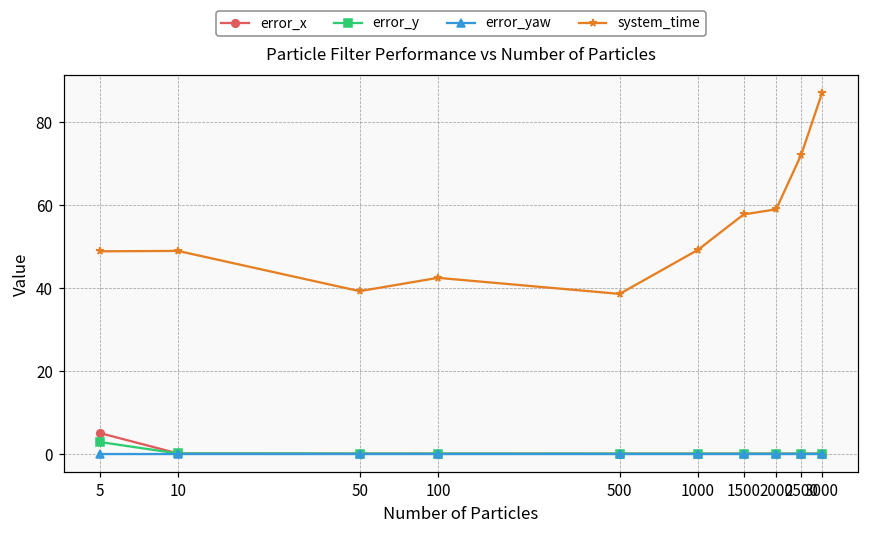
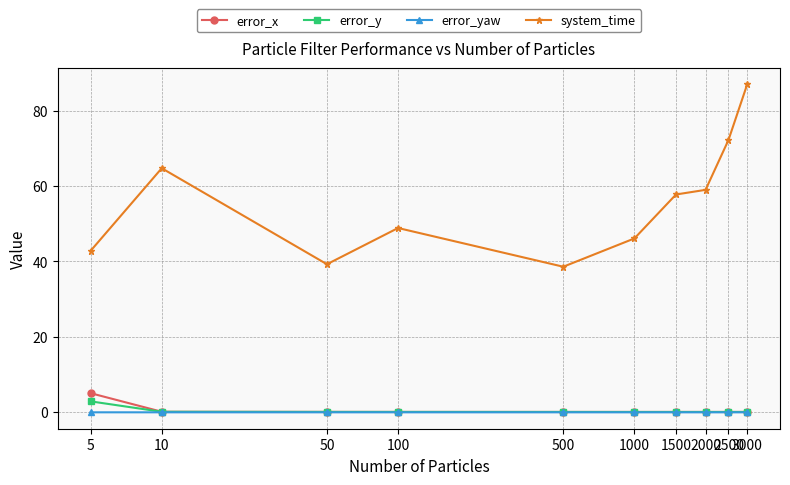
  {
    "error_x": {
      "5": 5
    },
    "error_y": {
      "5": 3
    },
    "error_yaw": {
      "5": 0
    },
    "system_time": {
-     "5": 49,
-     "10": 49,
+     "5": 43,
+     "10": 65,
      "50": 39,
-     "100": 42,
+     "100": 49,
      "500": 39,
-     "1000": 49,
+     "1000": 46,
      "1500": 58
    }
  }
